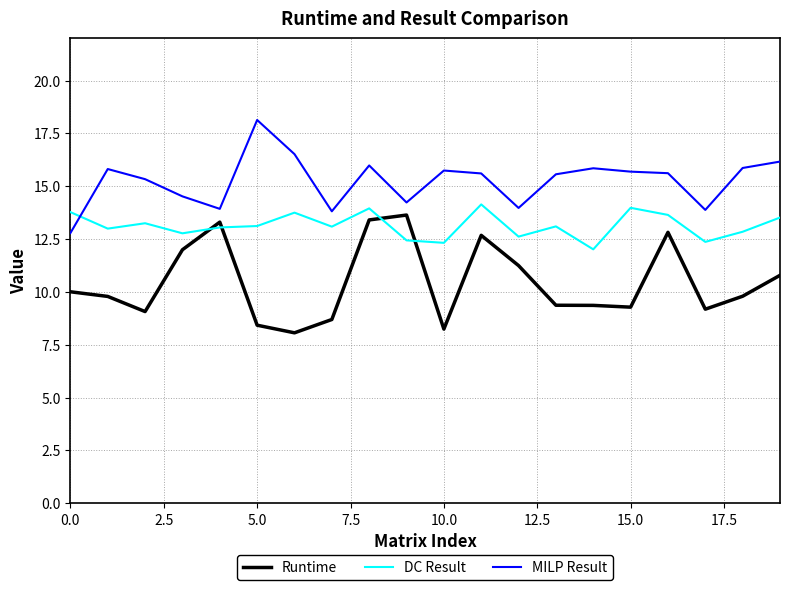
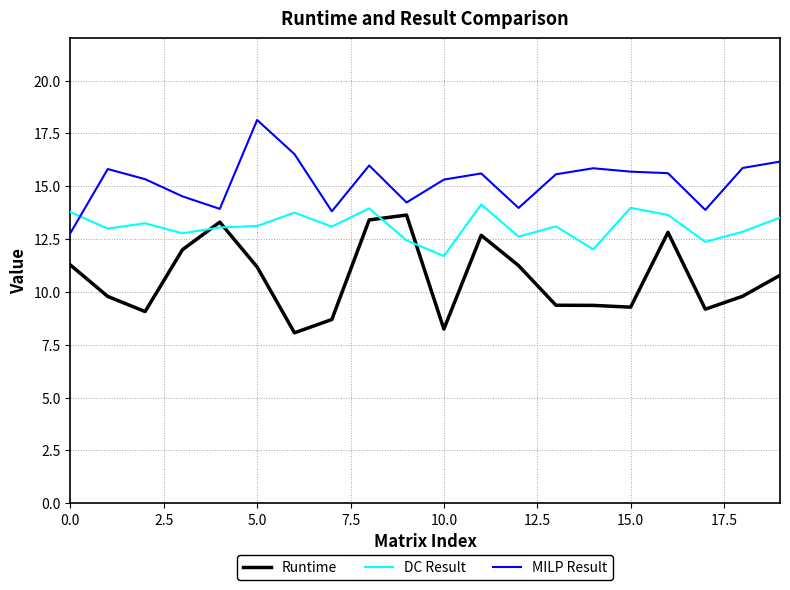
  {
    "Runtime": {
-     "0.0": 10.0,
-     "5.0": 8.4,
+     "0.0": 11.3,
+     "5.0": 11.2,
      "10.0": 8.2,
      "15.0": 9.3
    },
    "DC Result": {
      "0.0": 13.8,
      "5.0": 13.1,
-     "10.0": 12.3,
+     "10.0": 11.7,
      "15.0": 14.0
    },
    "MILP Result": {
      "0.0": 12.8,
      "5.0": 18.1,
-     "10.0": 15.7,
+     "10.0": 15.3,
      "15.0": 15.7
    }
  }
